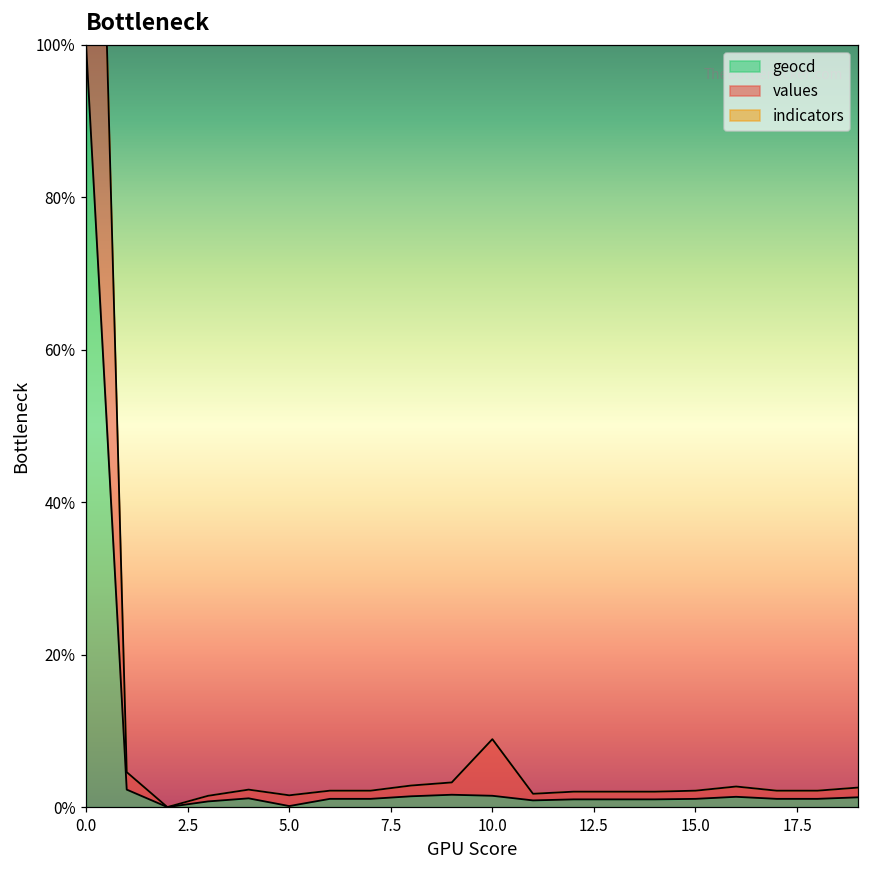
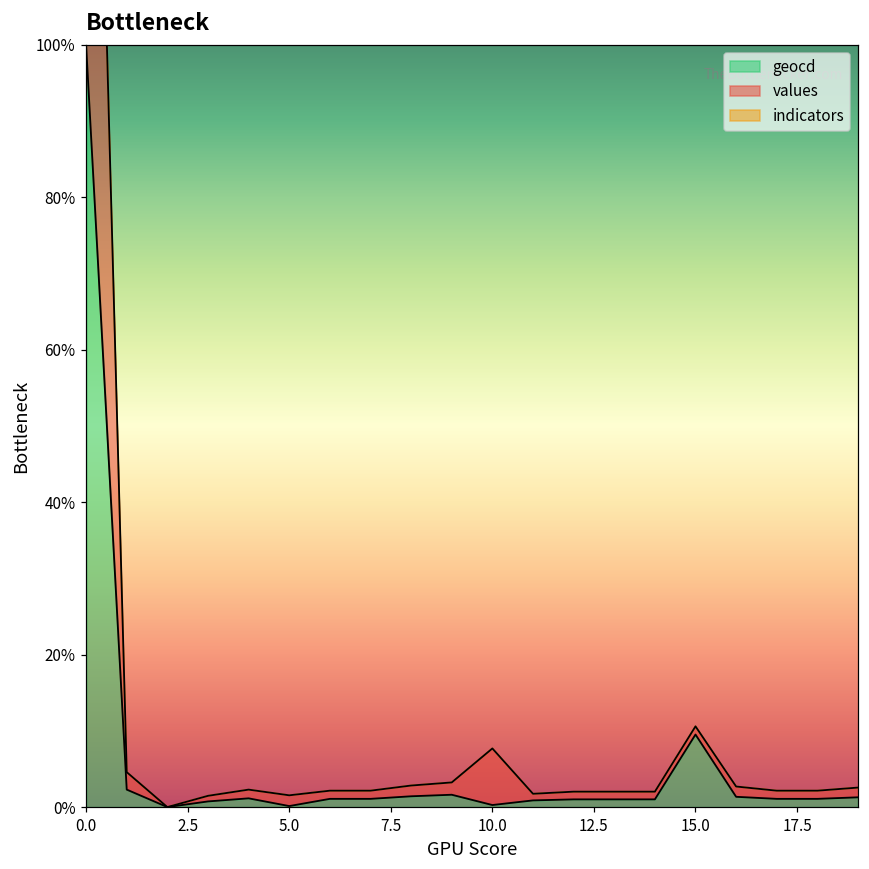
  {
    "geocd": {
      "0.0": "100%",
      "5.0": "0%",
-     "10.0": "1%",
-     "15.0": "1%"
+     "10.0": "0%",
+     "15.0": "10%"
    }
  }
